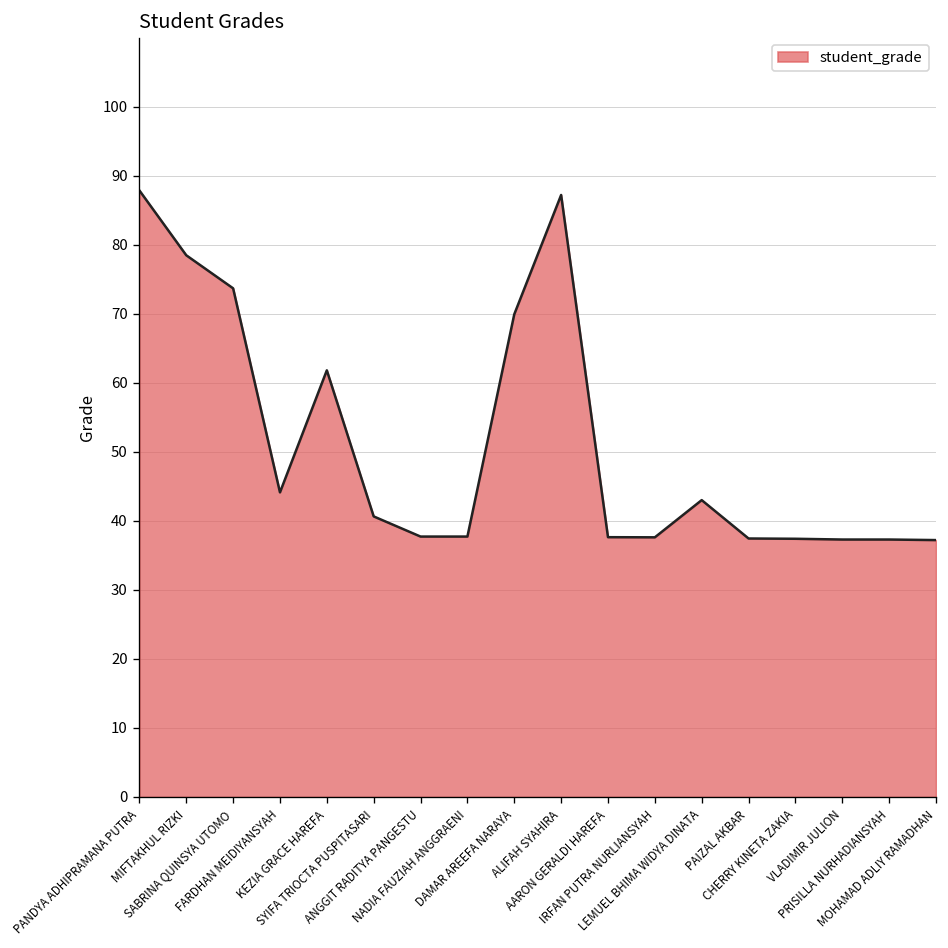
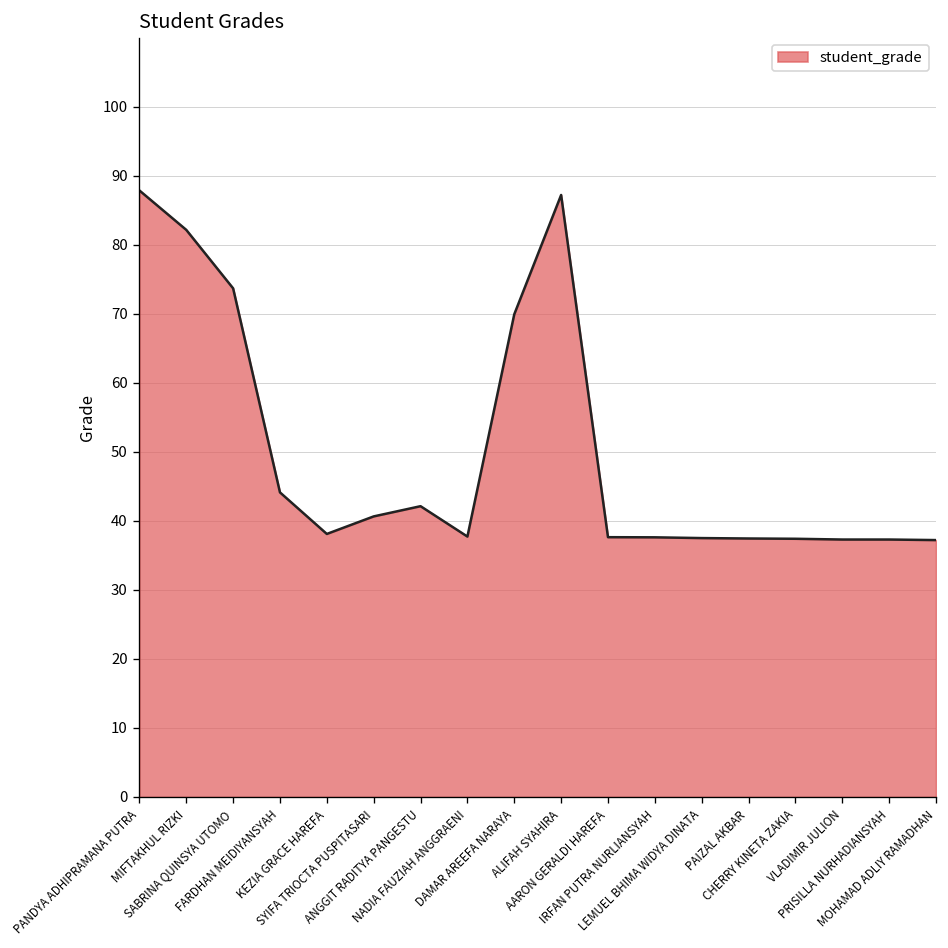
  {
    "PANDYA ADHIPRAMANA PUTRA": 88,
-   "MIFTAKHUL RIZKI": 78,
+   "MIFTAKHUL RIZKI": 82,
    "SABRINA QUINSYA UTOMO": 74,
    "FARDHAN MEIDIYANSYAH": 44,
-   "KEZIA GRACE HAREFA": 62,
+   "KEZIA GRACE HAREFA": 38,
    "SYIFA TRIOCTA PUSPITASARI": 41,
-   "ANGGIT RADITYA PANGESTU": 38,
+   "ANGGIT RADITYA PANGESTU": 42,
    "NADIA FAUZIAH ANGGRAENI": 38,
    "DAMAR AREEFA NARAYA": 70,
    "ALIFAH SYAHIRA": 87,
    "AARON GERALDI HAREFA": 38,
    "IRFAN PUTRA NURLIANSYAH": 38,
-   "LEMUEL BHIMA WIDYA DINATA": 43,
+   "LEMUEL BHIMA WIDYA DINATA": 38,
    "PAIZAL AKBAR": 37,
    "CHERRY KINETA ZAKIA": 37,
    "VLADIMIR JULION": 37,
    "PRISILLA NURHADIANSYAH": 37,
    "MOHAMAD ADLIY RAMADHAN": 37
  }
